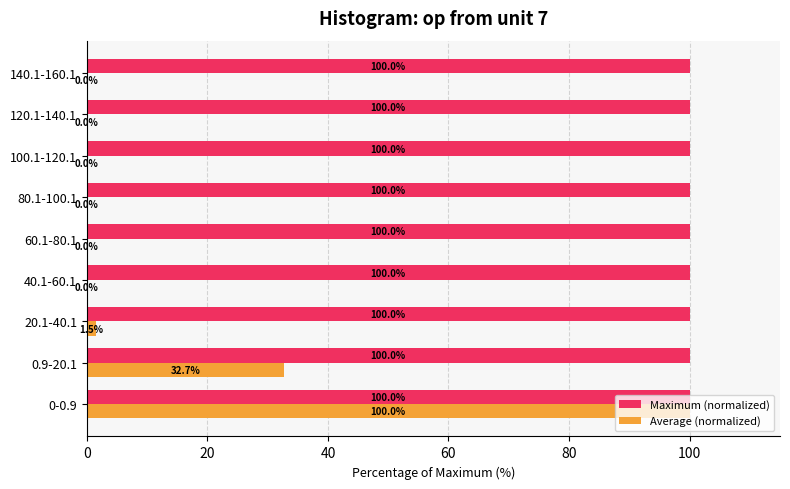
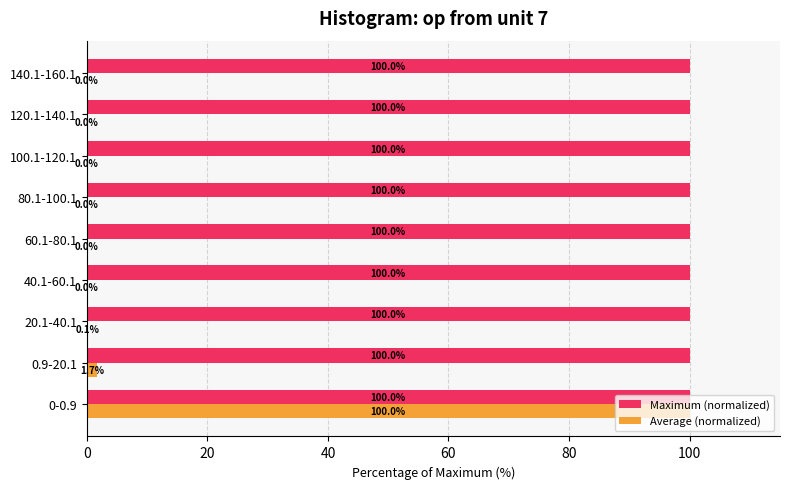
  {
    "Maximum (normalized)": {
      "140.1-160.1": "100.0%",
      "120.1-140.1": "100.0%",
      "100.1-120.1": "100.0%",
      "80.1-100.1": "100.0%",
      "60.1-80.1": "100.0%",
      "40.1-60.1": "100.0%",
      "20.1-40.1": "100.0%",
      "0.9-20.1": "100.0%"
    },
    "Average (normalized)": {
      "140.1-160.1": "0.0%",
      "120.1-140.1": "0.0%",
      "100.1-120.1": "0.0%",
      "80.1-100.1": "0.0%",
      "60.1-80.1": "0.0%",
      "40.1-60.1": "0.0%",
-     "20.1-40.1": "1.5%",
-     "0.9-20.1": "32.7%"
+     "20.1-40.1": "0.1%",
+     "0.9-20.1": "1.7%"
    }
  }
